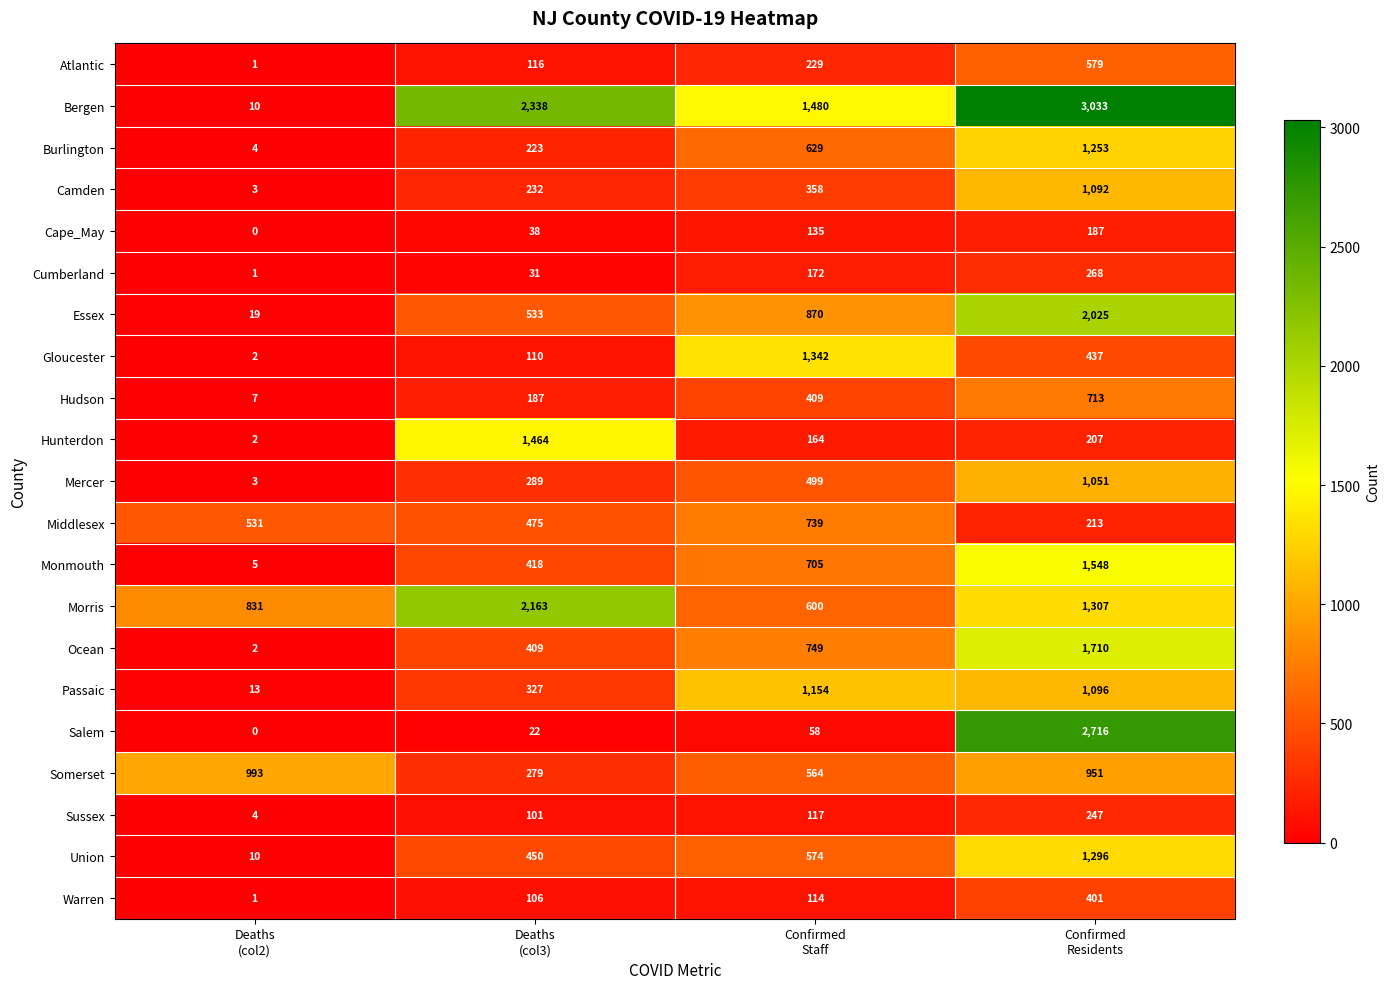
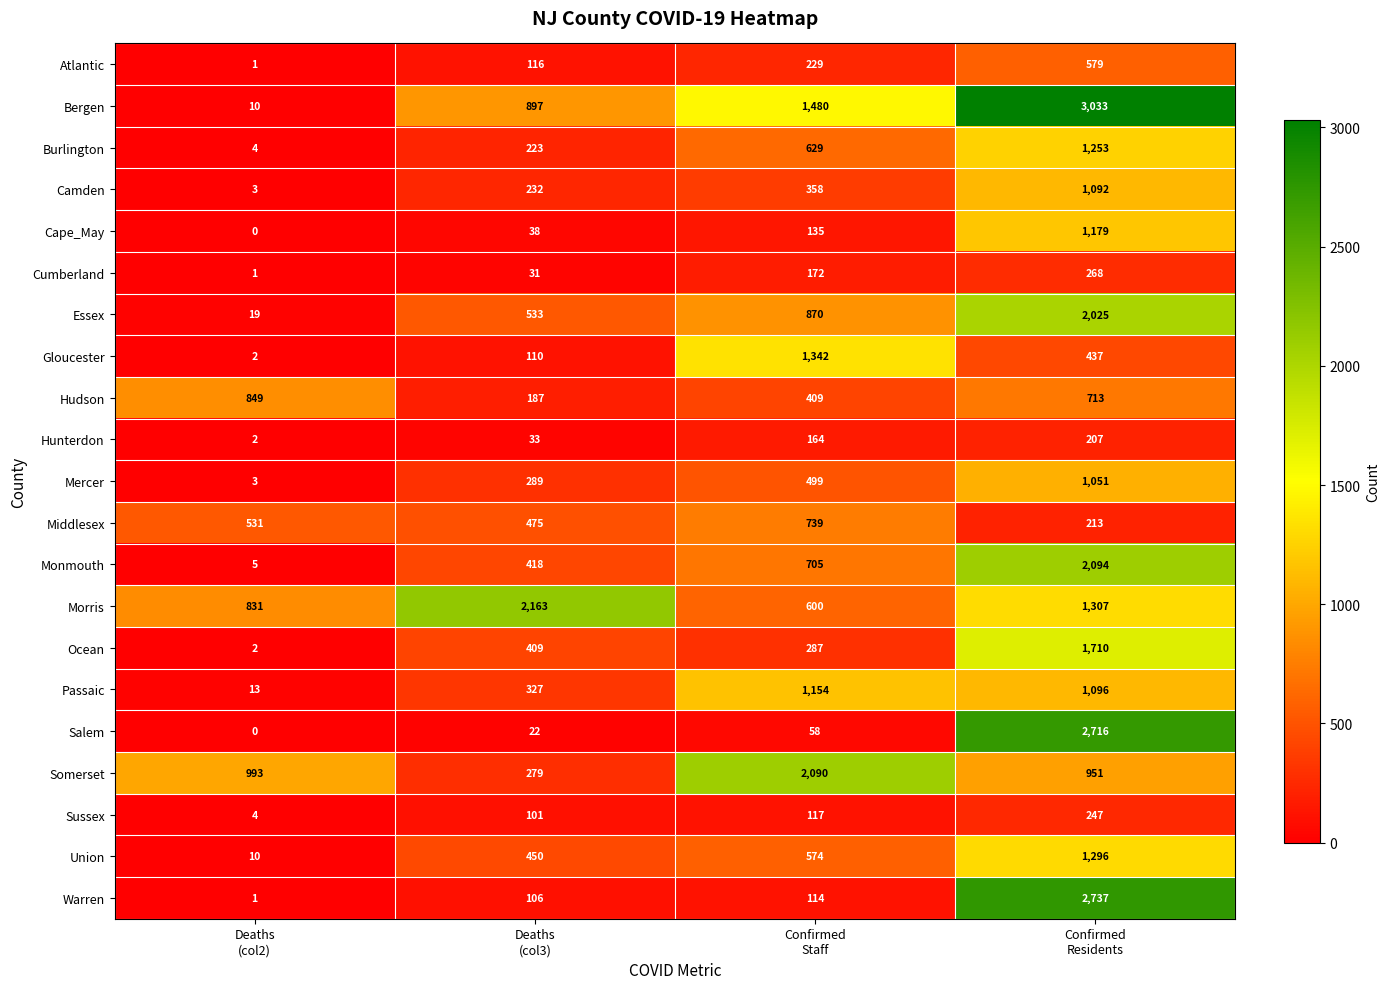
  {
    "Atlantic": {
      "Deaths (col2)": "1",
      "Deaths (col3)": "116",
      "Confirmed Staff": "229",
      "Confirmed Residents": "579"
    },
    "Bergen": {
      "Deaths (col2)": "10",
-     "Deaths (col3)": "2,338",
+     "Deaths (col3)": "897",
      "Confirmed Staff": "1,480",
      "Confirmed Residents": "3,033"
    },
    "Burlington": {
      "Deaths (col2)": "4",
      "Deaths (col3)": "223",
      "Confirmed Staff": "629",
      "Confirmed Residents": "1,253"
    },
    "Camden": {
      "Deaths (col2)": "3",
      "Deaths (col3)": "232",
      "Confirmed Staff": "358",
      "Confirmed Residents": "1,092"
    },
    "Cape_May": {
      "Deaths (col2)": "0",
      "Deaths (col3)": "38",
      "Confirmed Staff": "135",
-     "Confirmed Residents": "187"
+     "Confirmed Residents": "1,179"
    },
    "Cumberland": {
      "Deaths (col2)": "1",
      "Deaths (col3)": "31",
      "Confirmed Staff": "172",
      "Confirmed Residents": "268"
    },
    "Essex": {
      "Deaths (col2)": "19",
      "Deaths (col3)": "533",
      "Confirmed Staff": "870",
      "Confirmed Residents": "2,025"
    },
    "Gloucester": {
      "Deaths (col2)": "2",
      "Deaths (col3)": "110",
      "Confirmed Staff": "1,342",
      "Confirmed Residents": "437"
    },
    "Hudson": {
-     "Deaths (col2)": "7",
+     "Deaths (col2)": "849",
      "Deaths (col3)": "187",
      "Confirmed Staff": "409",
      "Confirmed Residents": "713"
    },
    "Hunterdon": {
      "Deaths (col2)": "2",
-     "Deaths (col3)": "1,464",
+     "Deaths (col3)": "33",
      "Confirmed Staff": "164",
      "Confirmed Residents": "207"
    },
    "Mercer": {
      "Deaths (col2)": "3",
      "Deaths (col3)": "289",
      "Confirmed Staff": "499",
      "Confirmed Residents": "1,051"
    },
    "Middlesex": {
      "Deaths (col2)": "531",
      "Deaths (col3)": "475",
      "Confirmed Staff": "739",
      "Confirmed Residents": "213"
    },
    "Monmouth": {
      "Deaths (col2)": "5",
      "Deaths (col3)": "418",
      "Confirmed Staff": "705",
-     "Confirmed Residents": "1,548"
+     "Confirmed Residents": "2,094"
    },
    "Morris": {
      "Deaths (col2)": "831",
      "Deaths (col3)": "2,163",
      "Confirmed Staff": "600",
      "Confirmed Residents": "1,307"
    },
    "Ocean": {
      "Deaths (col2)": "2",
      "Deaths (col3)": "409",
-     "Confirmed Staff": "749",
+     "Confirmed Staff": "287",
      "Confirmed Residents": "1,710"
    },
    "Passaic": {
      "Deaths (col2)": "13",
      "Deaths (col3)": "327",
      "Confirmed Staff": "1,154",
      "Confirmed Residents": "1,096"
    },
    "Salem": {
      "Deaths (col2)": "0",
      "Deaths (col3)": "22",
      "Confirmed Staff": "58",
      "Confirmed Residents": "2,716"
    },
    "Somerset": {
      "Deaths (col2)": "993",
      "Deaths (col3)": "279",
-     "Confirmed Staff": "564",
+     "Confirmed Staff": "2,090",
      "Confirmed Residents": "951"
    },
    "Sussex": {
      "Deaths (col2)": "4",
      "Deaths (col3)": "101",
      "Confirmed Staff": "117",
      "Confirmed Residents": "247"
    },
    "Union": {
      "Deaths (col2)": "10",
      "Deaths (col3)": "450",
      "Confirmed Staff": "574",
      "Confirmed Residents": "1,296"
    },
    "Warren": {
      "Deaths (col2)": "1",
      "Deaths (col3)": "106",
      "Confirmed Staff": "114",
-     "Confirmed Residents": "401"
+     "Confirmed Residents": "2,737"
    }
  }
